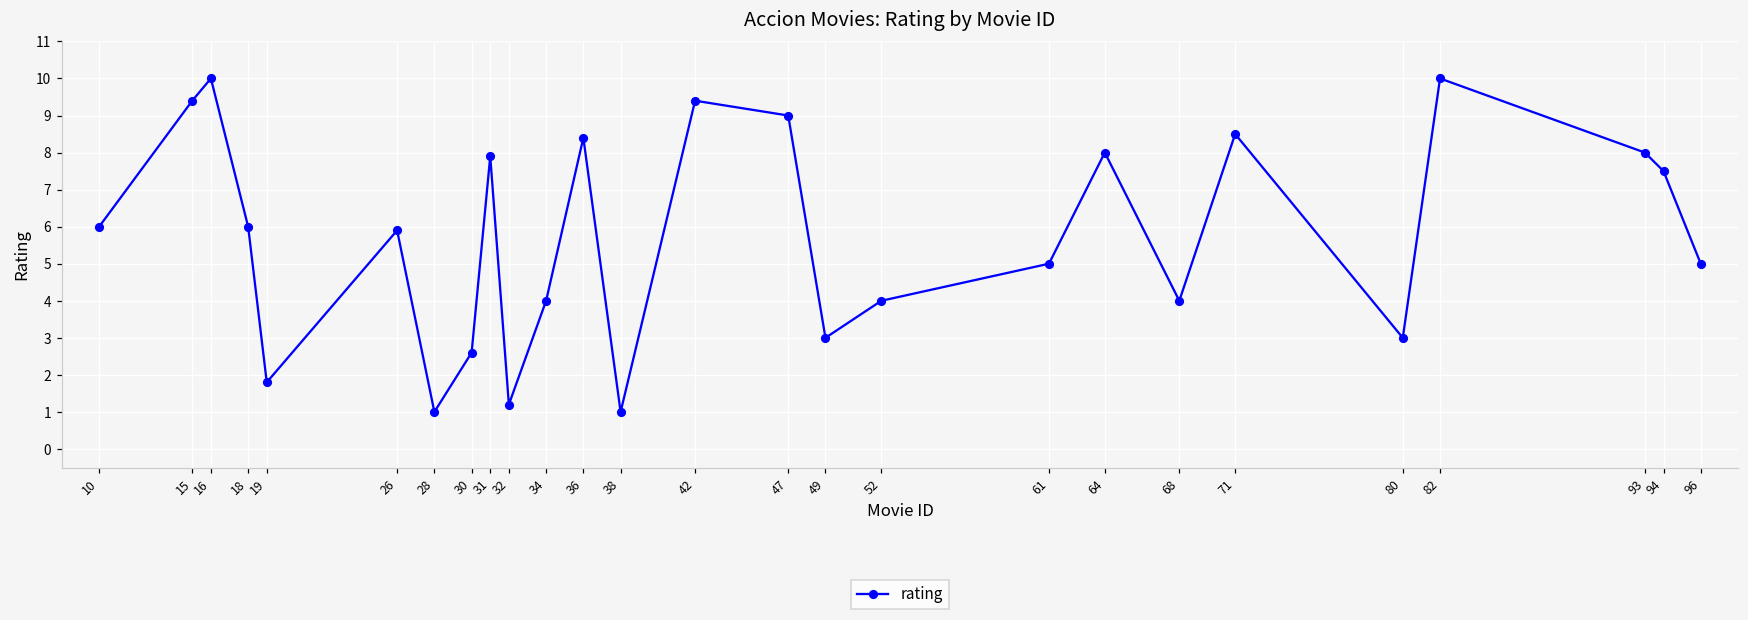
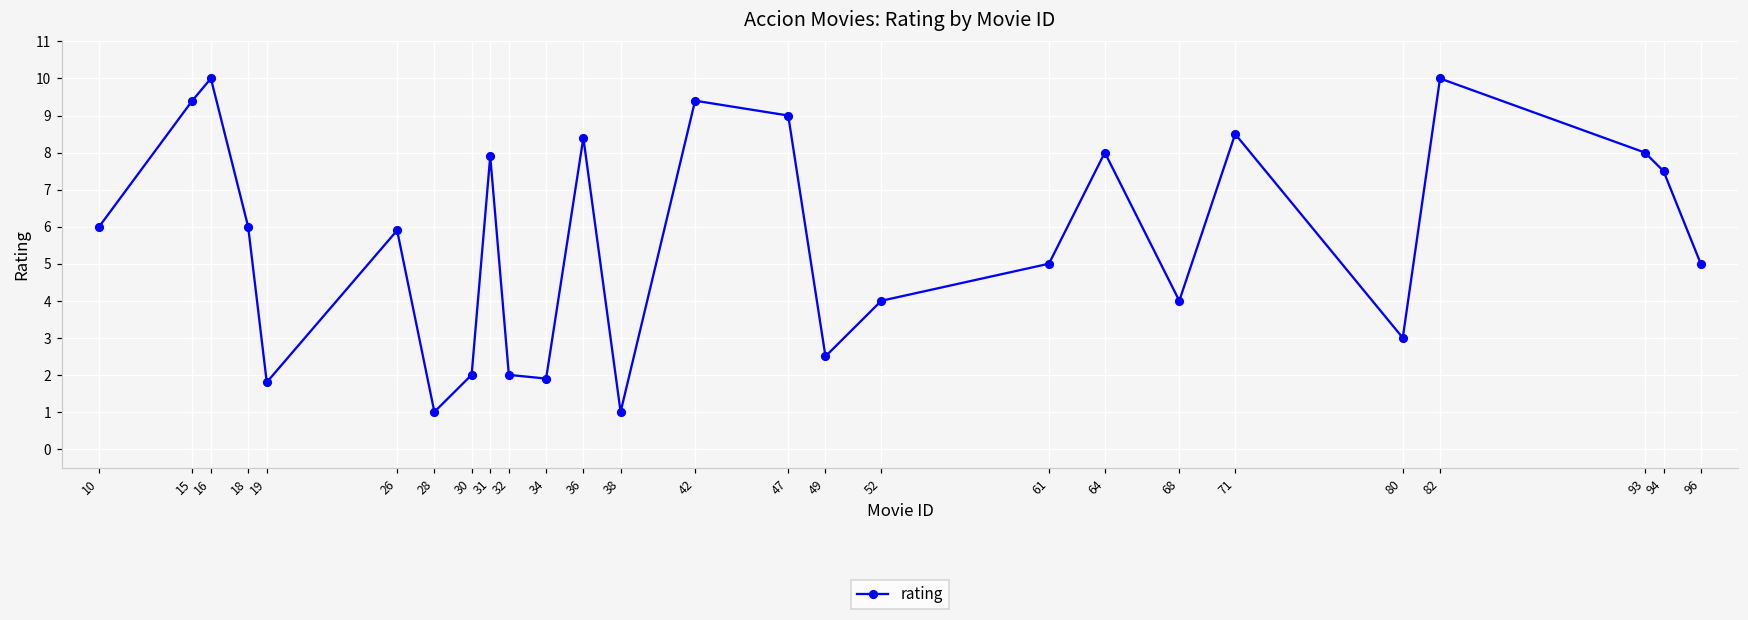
  {
    "10": 6.0,
    "15": 9.4,
    "16": 10.0,
    "18": 6.0,
    "19": 1.8,
    "26": 5.9,
    "28": 1.0,
-   "30": 2.6,
+   "30": 2.0,
    "31": 7.9,
-   "32": 1.2,
-   "34": 4.0,
+   "32": 2.0,
+   "34": 1.9,
    "36": 8.4,
    "38": 1.0,
    "42": 9.4,
    "47": 9.0,
-   "49": 3.0,
+   "49": 2.5,
    "52": 4.0,
    "61": 5.0,
    "64": 8.0,
    "68": 4.0,
    "71": 8.5,
    "80": 3.0,
    "82": 10.0,
    "93": 8.0,
    "94": 7.5,
    "96": 5.0
  }
